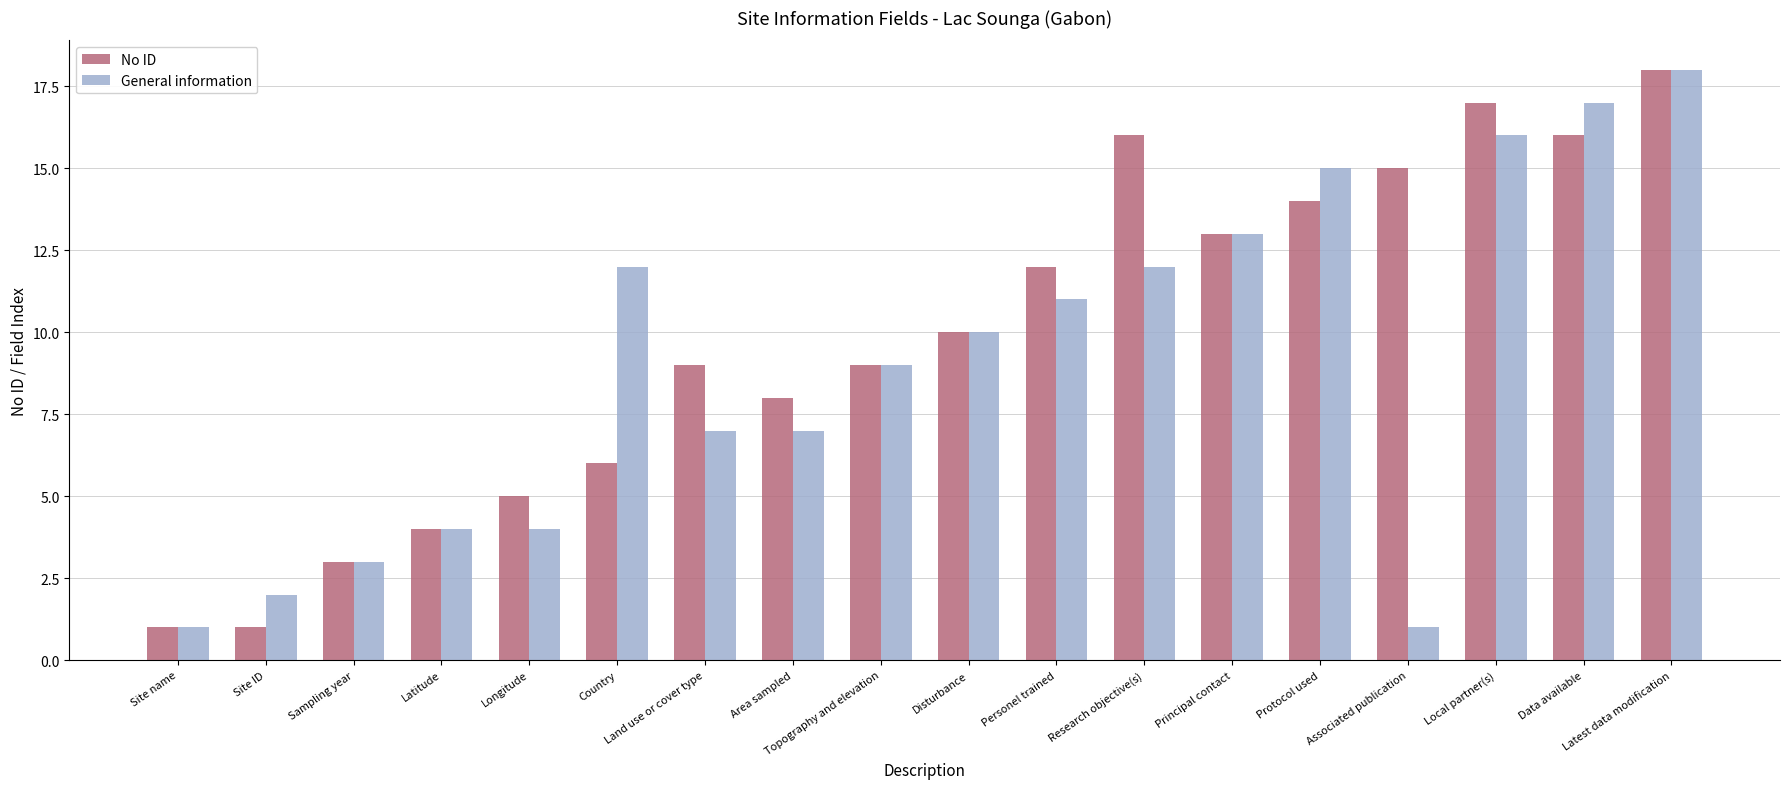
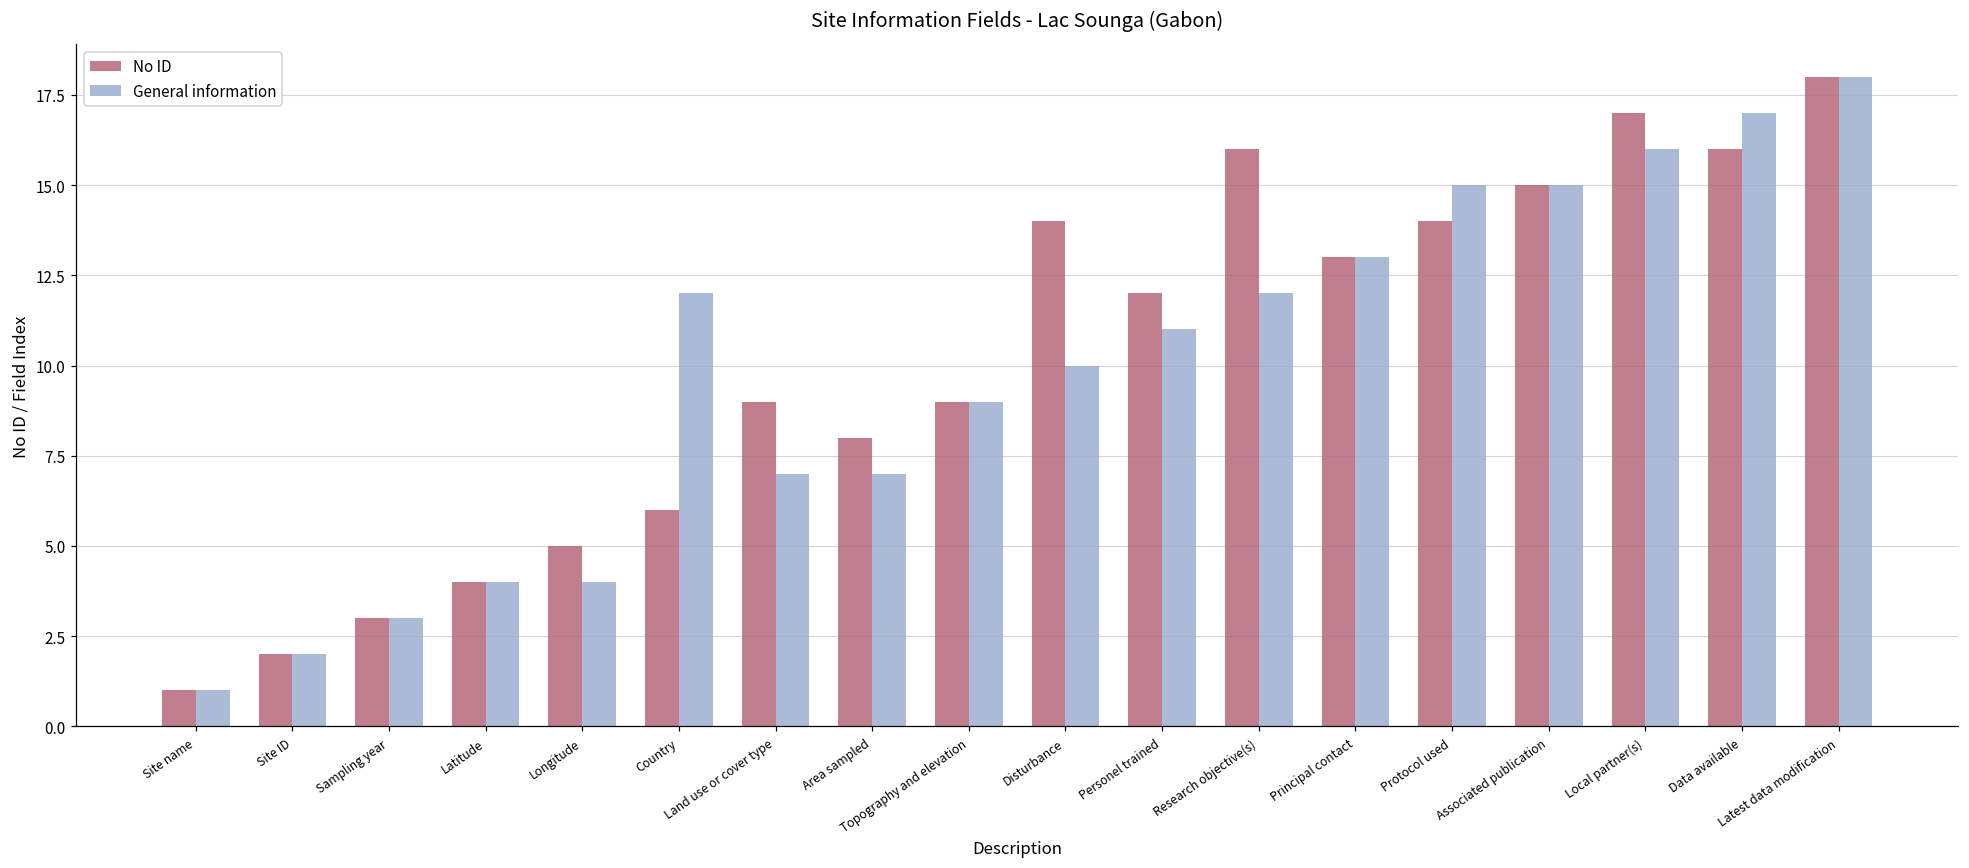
  {
    "No ID": {
      "Site name": 1,
-     "Site ID": 1,
+     "Site ID": 2,
      "Sampling year": 3,
      "Latitude": 4,
      "Longitude": 5,
      "Country": 6,
      "Land use or cover type": 9,
      "Area sampled": 8,
      "Topography and elevation": 9,
-     "Disturbance": 10,
+     "Disturbance": 14,
      "Personel trained": 12,
      "Research objective(s)": 16,
      "Principal contact": 13,
      "Protocol used": 14,
      "Associated publication": 15,
      "Local partner(s)": 17,
      "Data available": 16,
      "Latest data modification": 18
    },
    "General information": {
      "Site name": 1,
      "Site ID": 2,
      "Sampling year": 3,
      "Latitude": 4,
      "Longitude": 4,
      "Country": 12,
      "Land use or cover type": 7,
      "Area sampled": 7,
      "Topography and elevation": 9,
      "Disturbance": 10,
      "Personel trained": 11,
      "Research objective(s)": 12,
      "Principal contact": 13,
      "Protocol used": 15,
-     "Associated publication": 1,
+     "Associated publication": 15,
      "Local partner(s)": 16,
      "Data available": 17,
      "Latest data modification": 18
    }
  }
